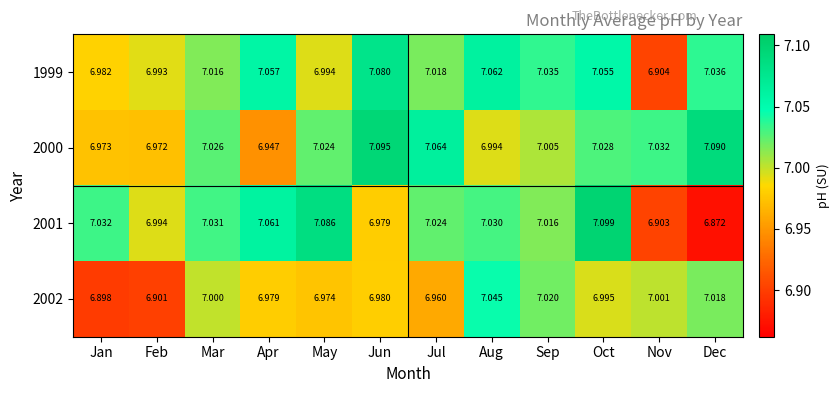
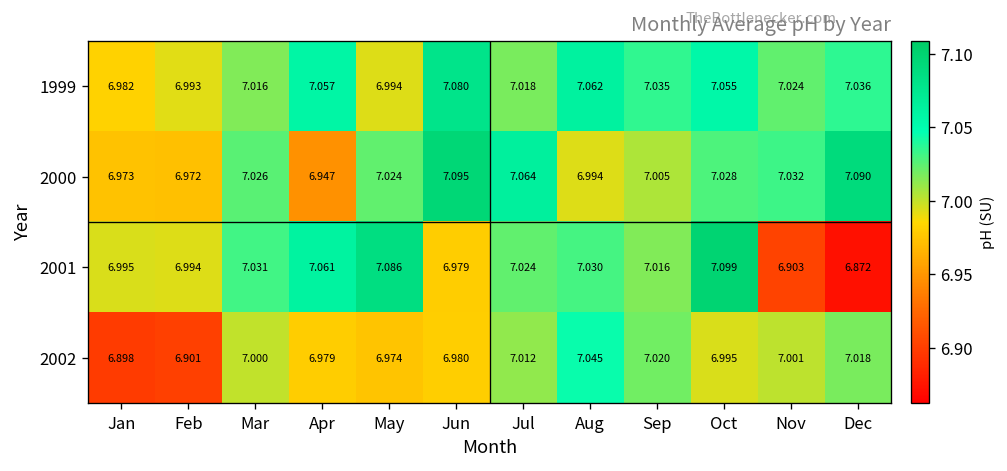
  {
    "1999": {
      "Jan": 6.982,
      "Feb": 6.993,
      "Mar": 7.016,
      "Apr": 7.057,
      "May": 6.994,
      "Jun": 7.080,
      "Jul": 7.018,
      "Aug": 7.062,
      "Sep": 7.035,
      "Oct": 7.055,
-     "Nov": 6.904,
+     "Nov": 7.024,
      "Dec": 7.036
    },
    "2000": {
      "Jan": 6.973,
      "Feb": 6.972,
      "Mar": 7.026,
      "Apr": 6.947,
      "May": 7.024,
      "Jun": 7.095,
      "Jul": 7.064,
      "Aug": 6.994,
      "Sep": 7.005,
      "Oct": 7.028,
      "Nov": 7.032,
      "Dec": 7.090
    },
    "2001": {
-     "Jan": 7.032,
+     "Jan": 6.995,
      "Feb": 6.994,
      "Mar": 7.031,
      "Apr": 7.061,
      "May": 7.086,
      "Jun": 6.979,
      "Jul": 7.024,
      "Aug": 7.030,
      "Sep": 7.016,
      "Oct": 7.099,
      "Nov": 6.903,
      "Dec": 6.872
    },
    "2002": {
      "Jan": 6.898,
      "Feb": 6.901,
      "Mar": 7.000,
      "Apr": 6.979,
      "May": 6.974,
      "Jun": 6.980,
-     "Jul": 6.960,
+     "Jul": 7.012,
      "Aug": 7.045,
      "Sep": 7.020,
      "Oct": 6.995,
      "Nov": 7.001,
      "Dec": 7.018
    }
  }
